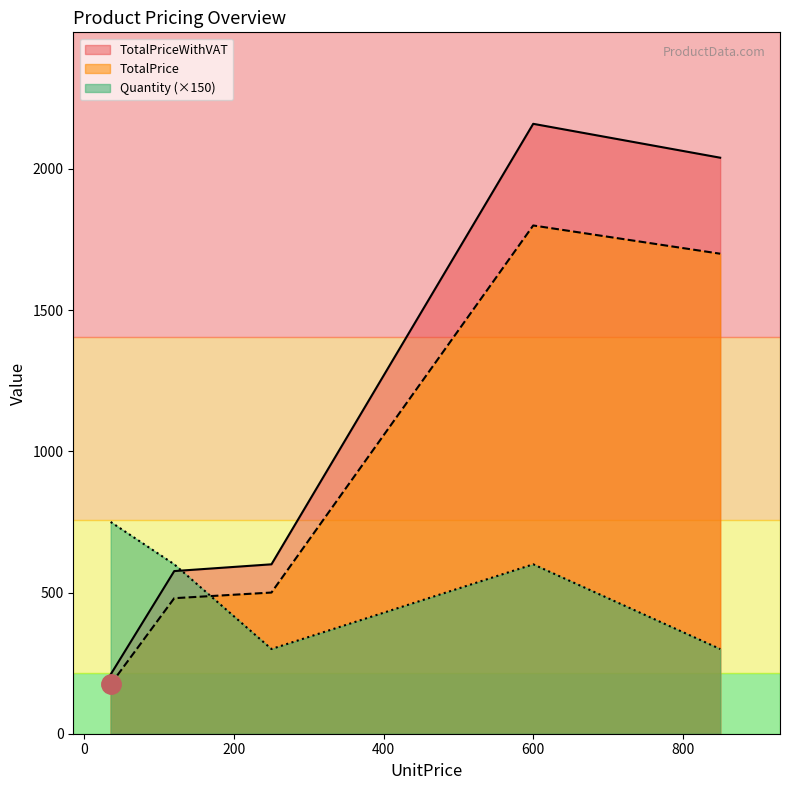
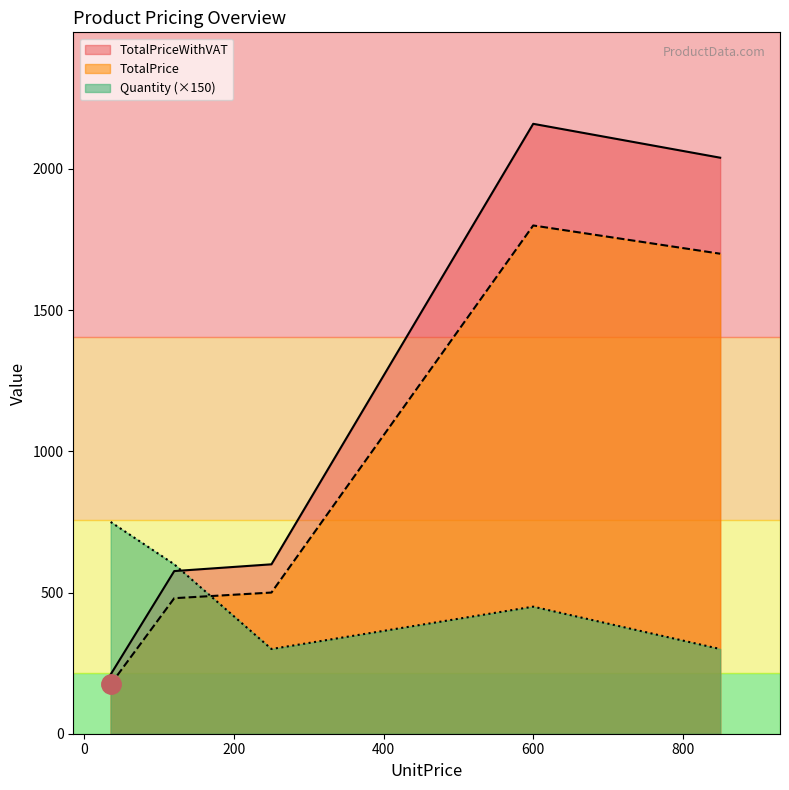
  {
    "TotalPriceWithVAT": {
      "600": 2160
    },
    "TotalPrice": {
      "600": 1800
    },
    "Quantity (×150)": {
-     "600": 600
+     "600": 450
    }
  }
